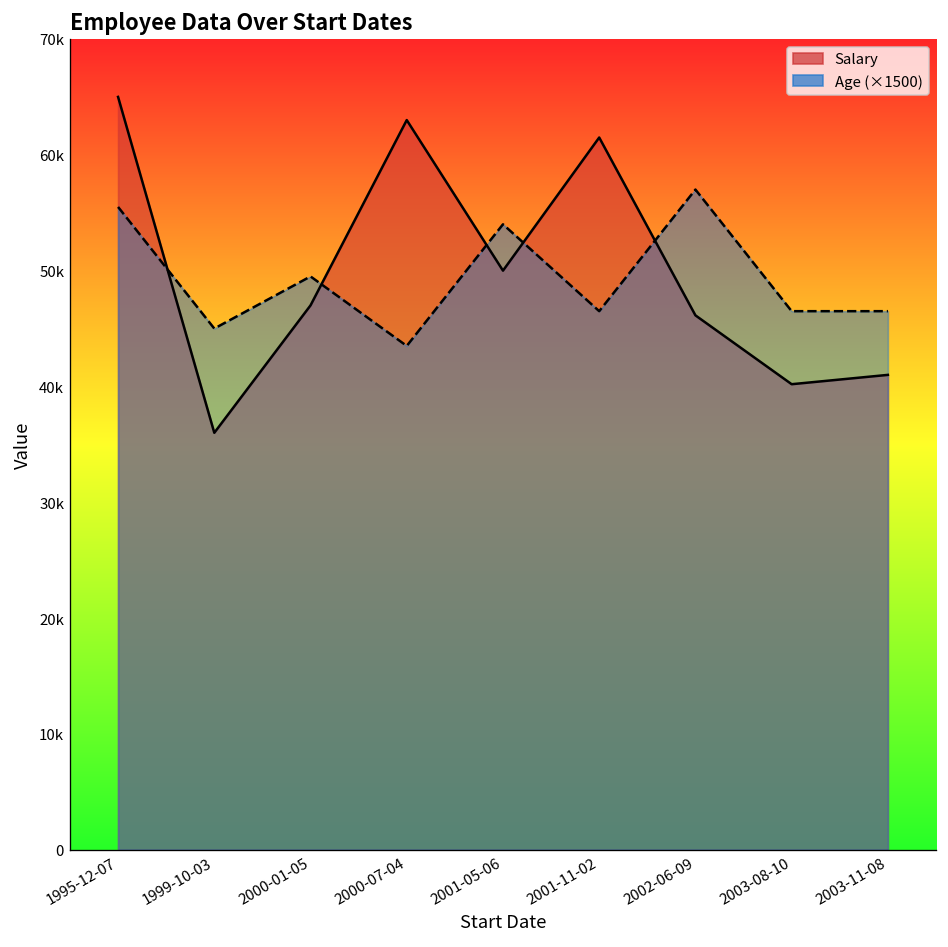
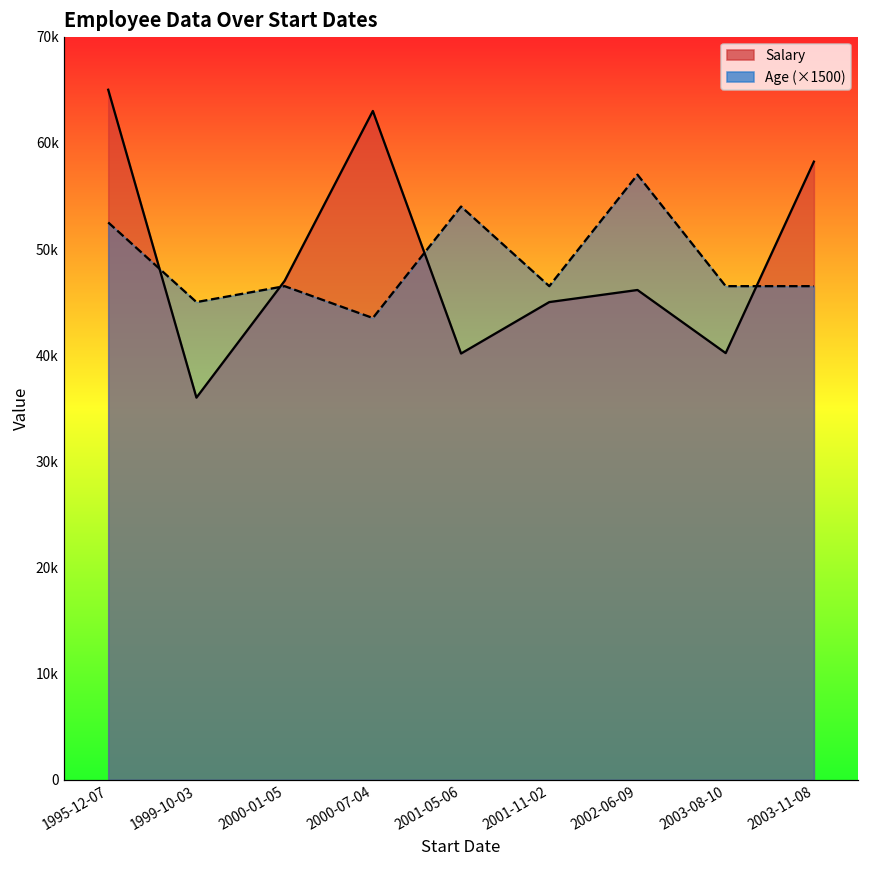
  {
    "Salary": {
      "1995-12-07": 65000,
      "1999-10-03": 36000,
      "2000-01-05": 47000,
      "2000-07-04": 63000,
-     "2001-05-06": 50000,
-     "2001-11-02": 61000,
+     "2001-05-06": 40000,
+     "2001-11-02": 45000,
      "2002-06-09": 46000,
      "2003-08-10": 40000,
-     "2003-11-08": 41000
+     "2003-11-08": 58000
    },
    "Age (×1500)": {
-     "1995-12-07": 56000,
+     "1995-12-07": 53000,
      "1999-10-03": 45000,
-     "2000-01-05": 50000,
+     "2000-01-05": 47000,
      "2000-07-04": 44000,
      "2001-05-06": 54000,
      "2001-11-02": 47000,
      "2002-06-09": 57000,
      "2003-08-10": 47000,
      "2003-11-08": 47000
    }
  }
